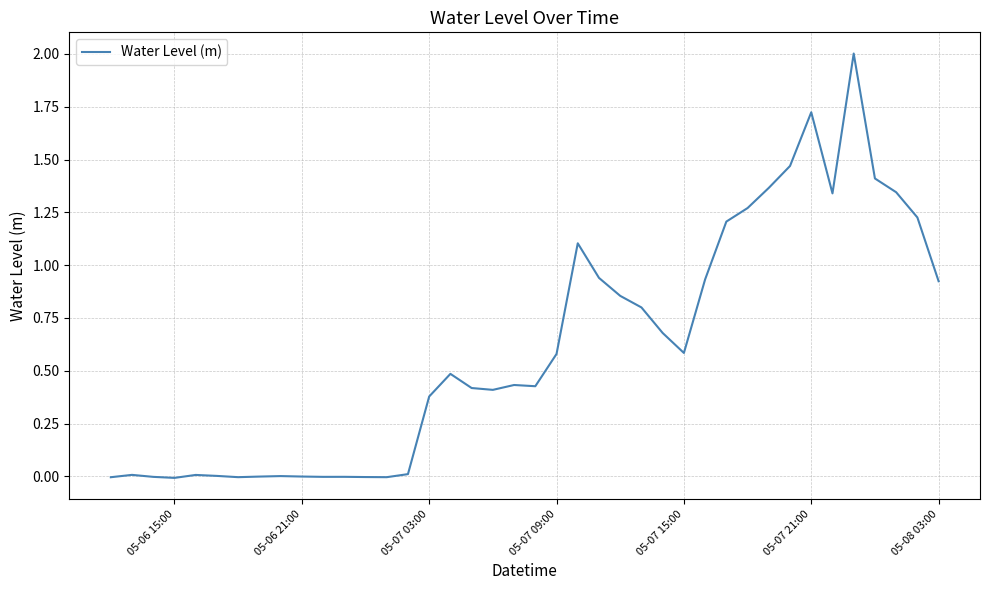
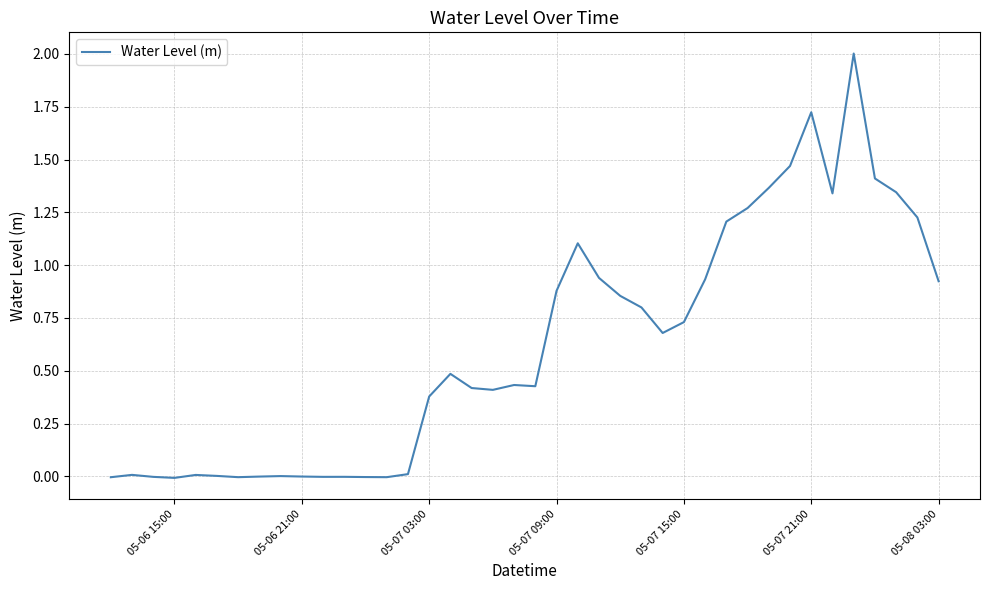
  {
    "05-06 15:00": -0.01,
    "05-06 21:00": 0.00,
    "05-07 03:00": 0.38,
-   "05-07 09:00": 0.58,
-   "05-07 15:00": 0.58,
+   "05-07 09:00": 0.88,
+   "05-07 15:00": 0.73,
    "05-07 21:00": 1.72,
    "05-08 03:00": 0.92
  }
